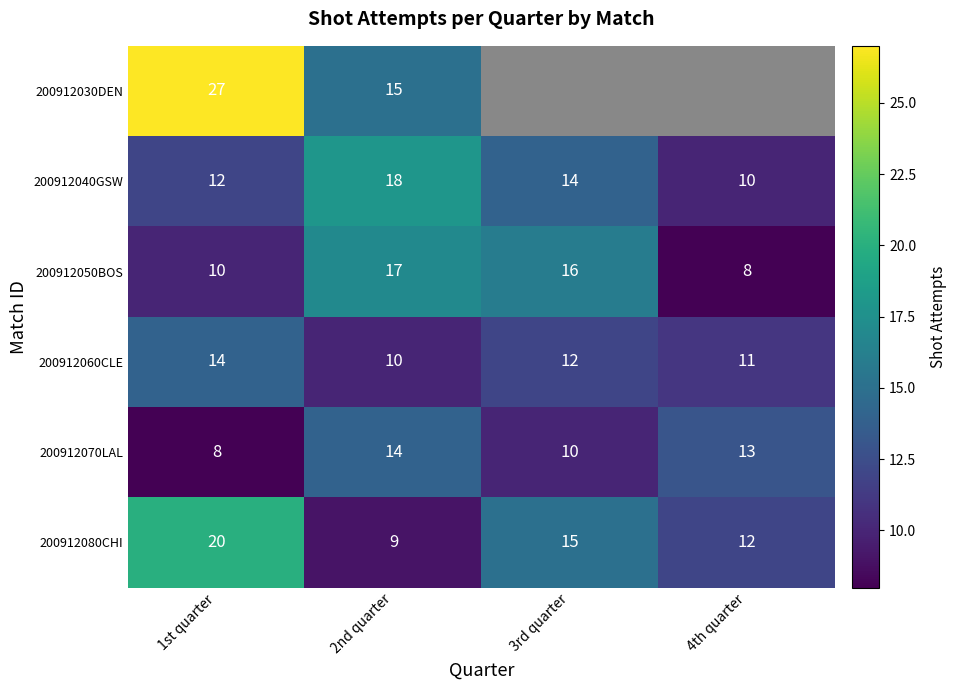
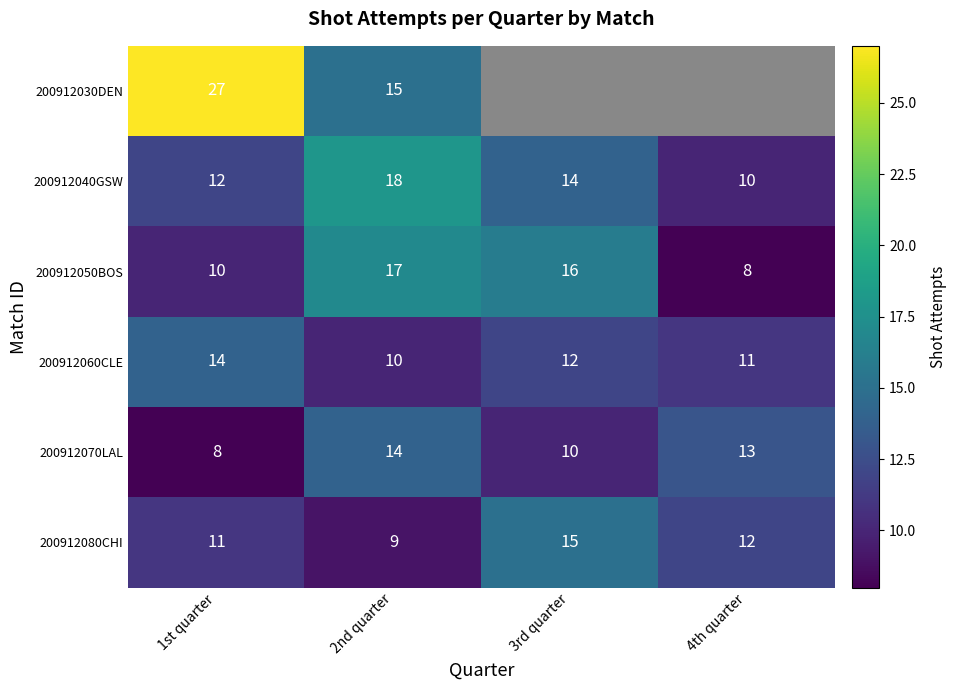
  {
    "200912030DEN": {
      "1st quarter": 27,
      "2nd quarter": 15
    },
    "200912040GSW": {
      "1st quarter": 12,
      "2nd quarter": 18,
      "3rd quarter": 14,
      "4th quarter": 10
    },
    "200912050BOS": {
      "1st quarter": 10,
      "2nd quarter": 17,
      "3rd quarter": 16,
      "4th quarter": 8
    },
    "200912060CLE": {
      "1st quarter": 14,
      "2nd quarter": 10,
      "3rd quarter": 12,
      "4th quarter": 11
    },
    "200912070LAL": {
      "1st quarter": 8,
      "2nd quarter": 14,
      "3rd quarter": 10,
      "4th quarter": 13
    },
    "200912080CHI": {
-     "1st quarter": 20,
+     "1st quarter": 11,
      "2nd quarter": 9,
      "3rd quarter": 15,
      "4th quarter": 12
    }
  }
